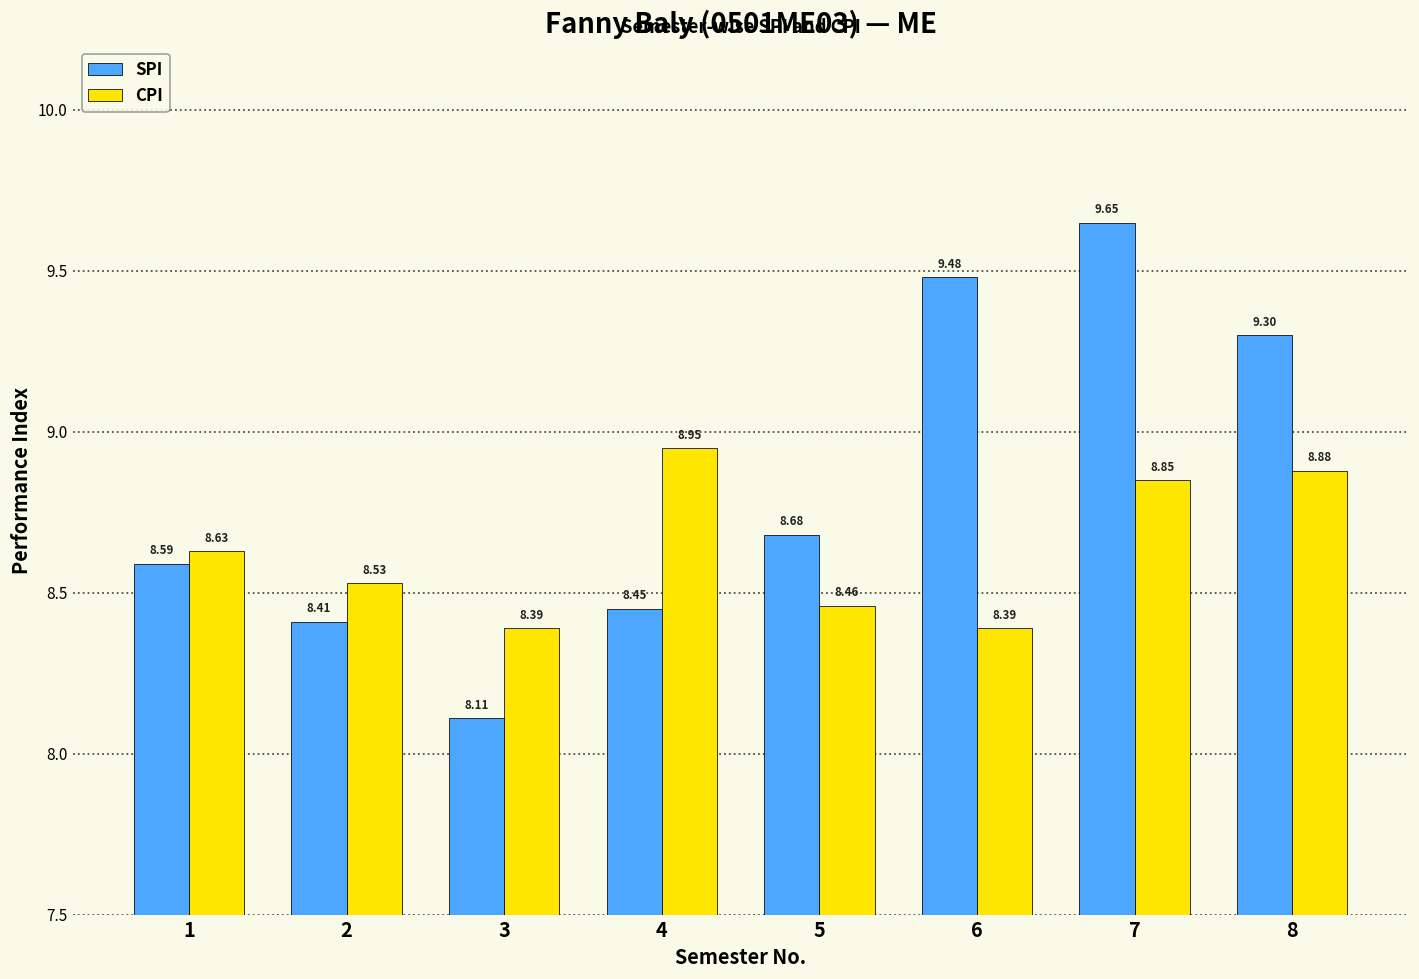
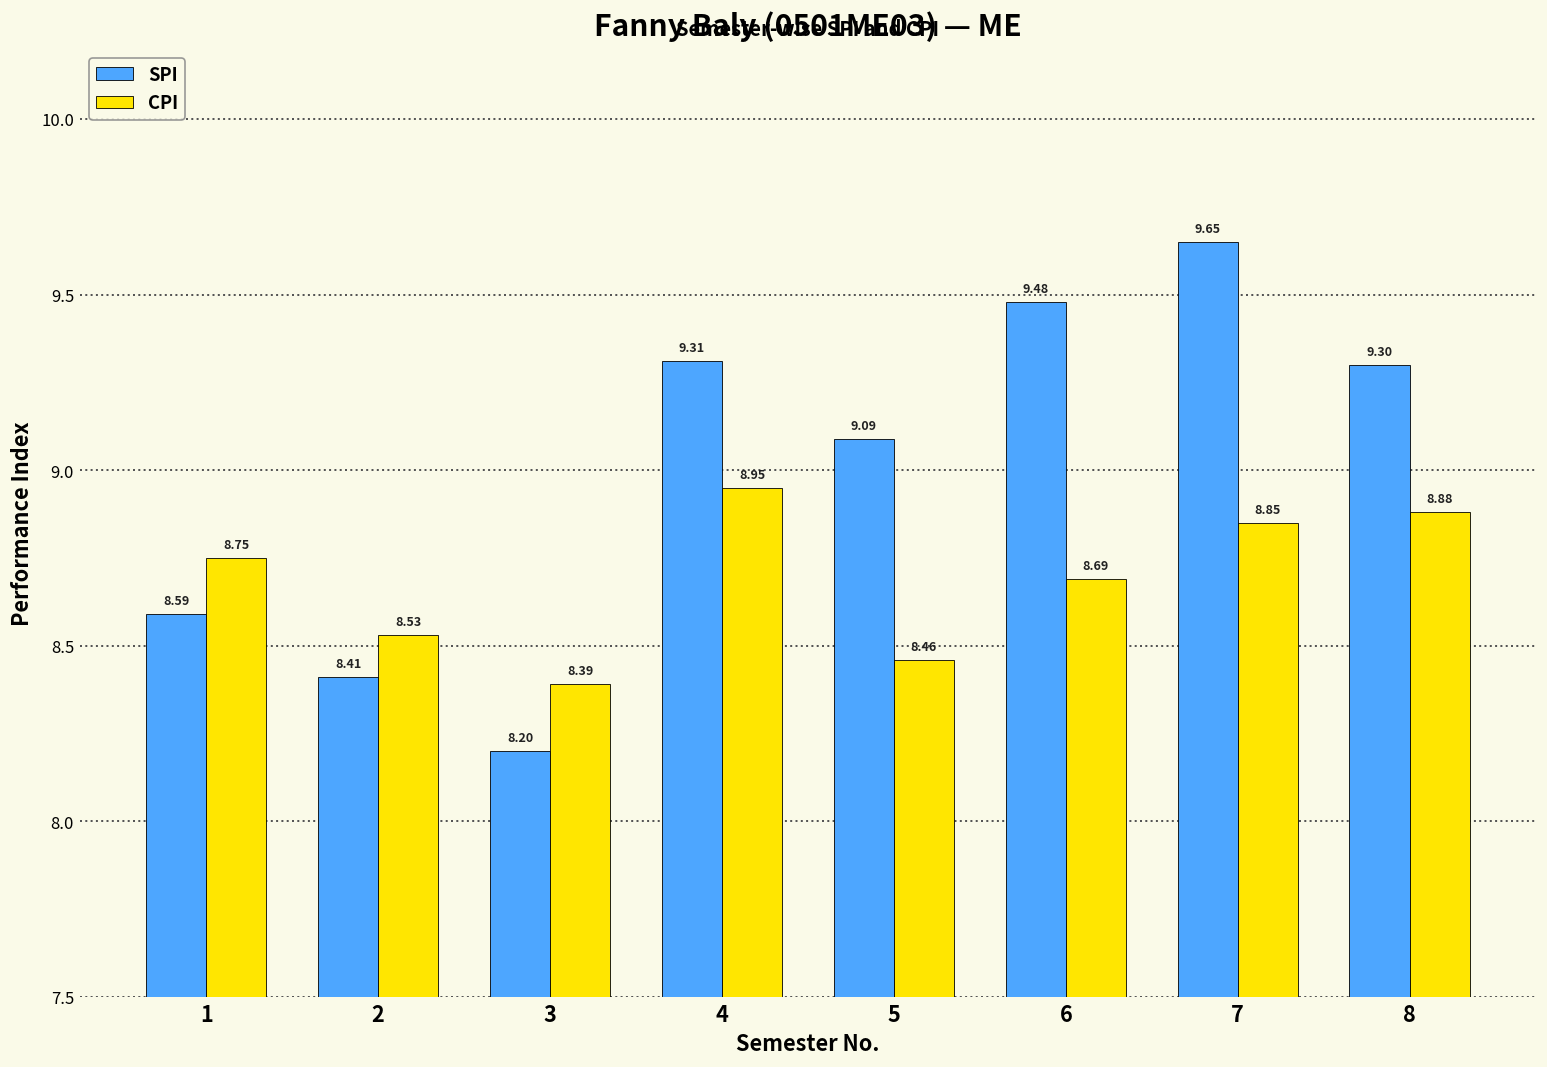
  {
    "SPI": {
      "1": 8.59,
      "2": 8.41,
-     "3": 8.11,
-     "4": 8.45,
-     "5": 8.68,
+     "3": 8.20,
+     "4": 9.31,
+     "5": 9.09,
      "6": 9.48,
      "7": 9.65,
      "8": 9.30
    },
    "CPI": {
-     "1": 8.63,
+     "1": 8.75,
      "2": 8.53,
      "3": 8.39,
      "4": 8.95,
      "5": 8.46,
-     "6": 8.39,
+     "6": 8.69,
      "7": 8.85,
      "8": 8.88
    }
  }
